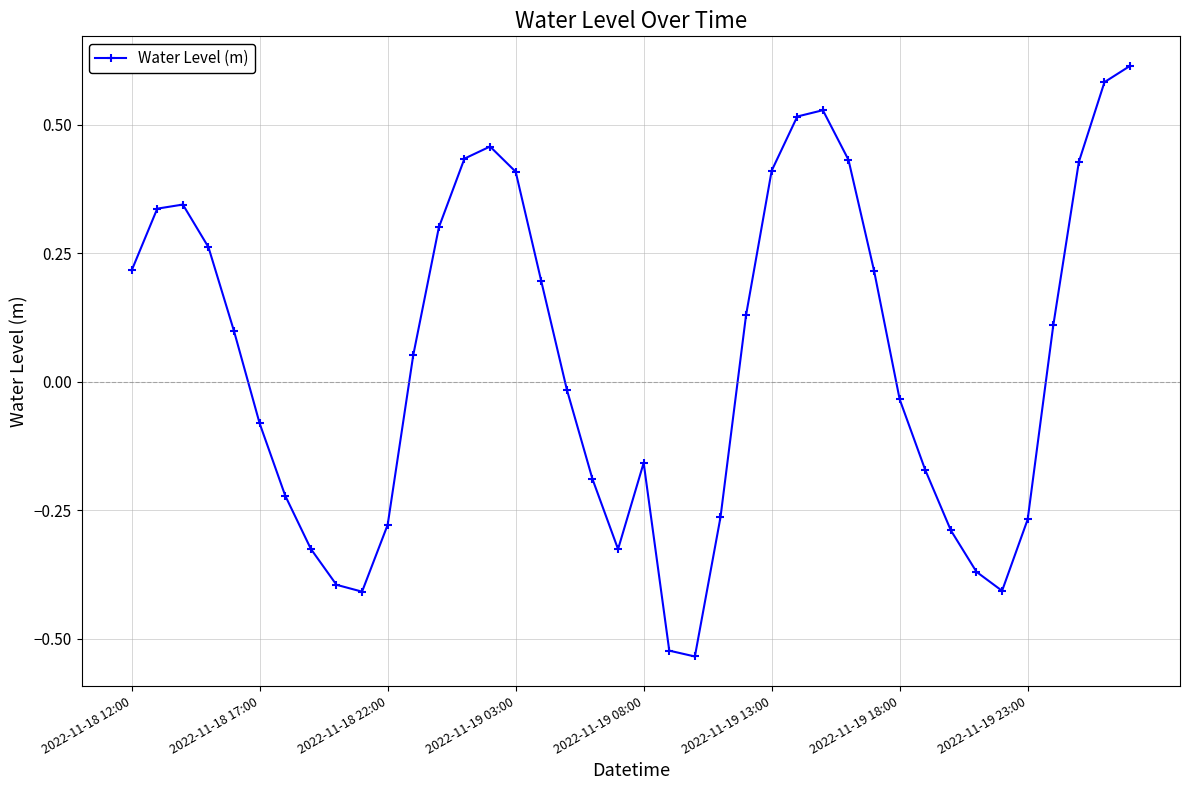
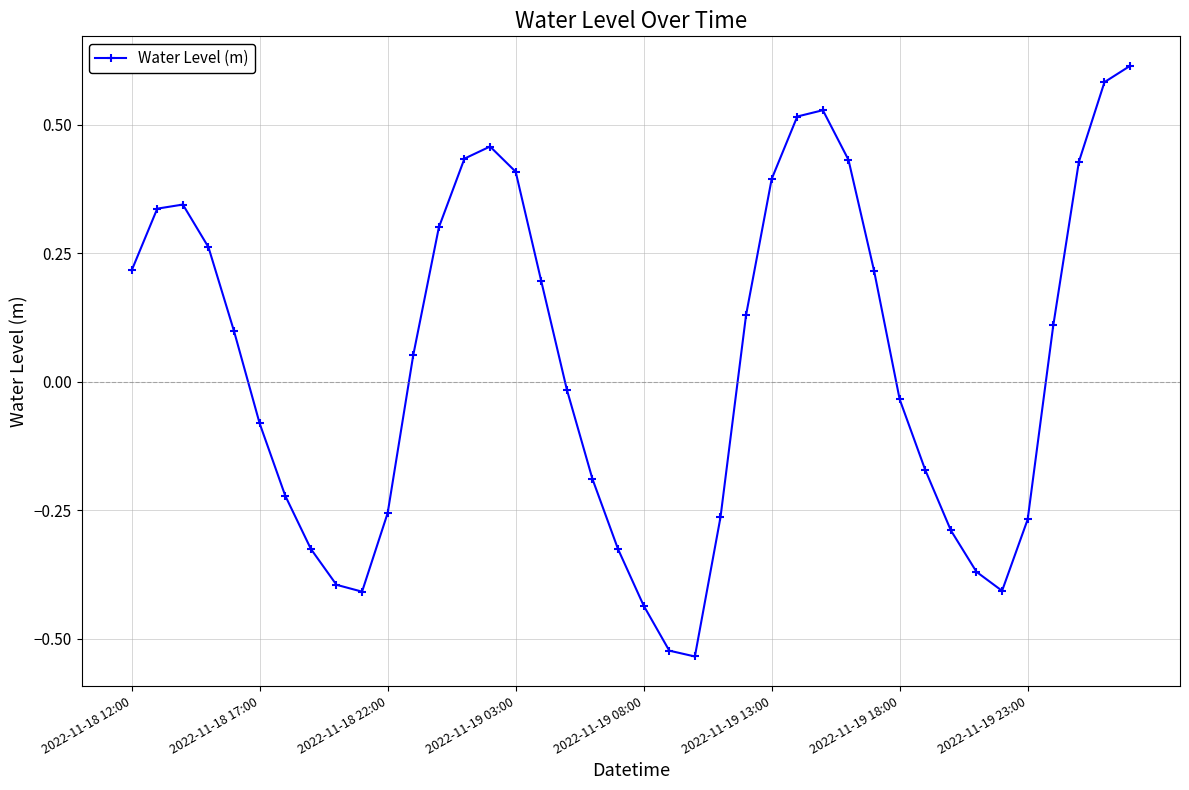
  {
    "2022-11-18 12:00": 0.22,
    "2022-11-18 17:00": -0.08,
-   "2022-11-18 22:00": -0.28,
+   "2022-11-18 22:00": -0.26,
    "2022-11-19 03:00": 0.41,
-   "2022-11-19 08:00": -0.16,
-   "2022-11-19 13:00": 0.41,
+   "2022-11-19 08:00": -0.44,
+   "2022-11-19 13:00": 0.39,
    "2022-11-19 18:00": -0.03,
    "2022-11-19 23:00": -0.27
  }
